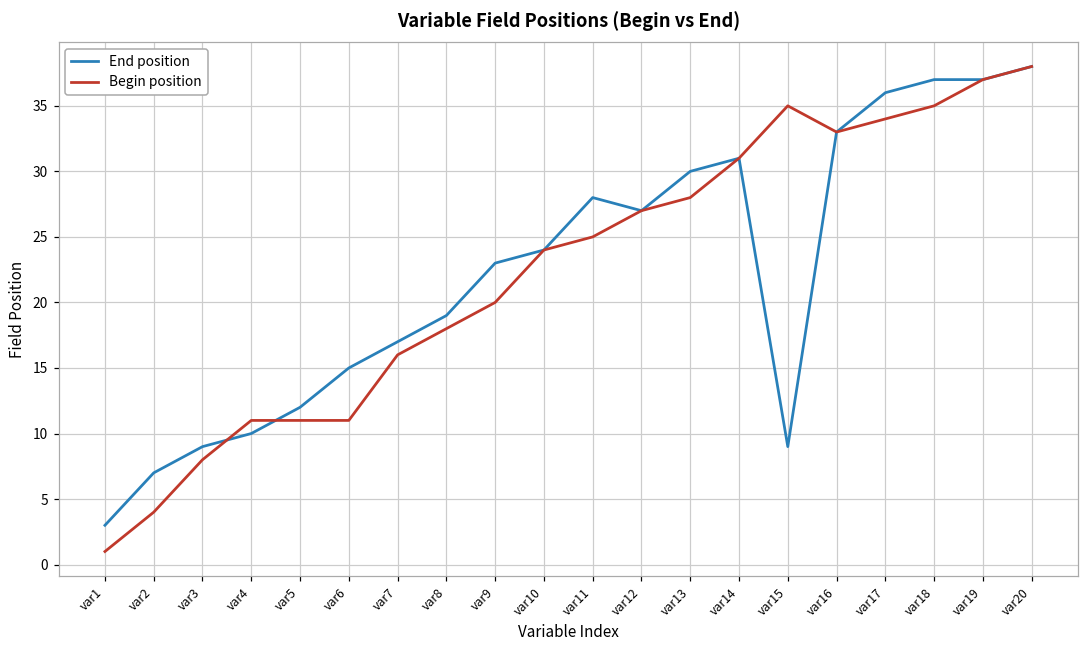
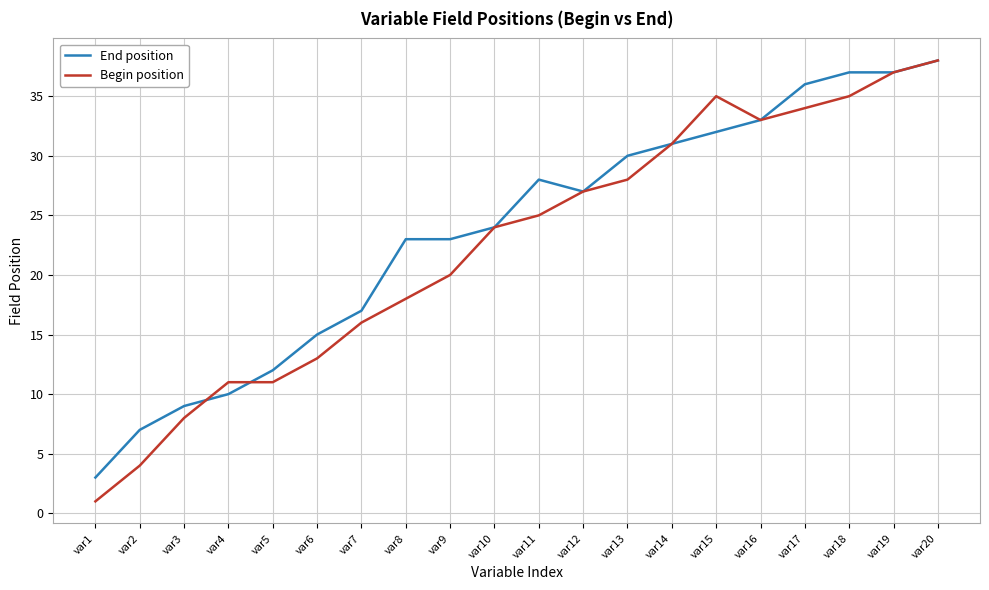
  {
    "End position": {
      "var1": 3,
      "var2": 7,
      "var3": 9,
      "var4": 10,
      "var5": 12,
      "var6": 15,
      "var7": 17,
-     "var8": 19,
+     "var8": 23,
      "var9": 23,
      "var11": 28,
      "var13": 30,
-     "var15": 9,
+     "var15": 32,
      "var17": 36,
      "var18": 37
    },
    "Begin position": {
      "var1": 1,
      "var2": 4,
      "var3": 8,
      "var4": 11,
      "var5": 11,
-     "var6": 11,
+     "var6": 13,
      "var7": 16,
      "var8": 18,
      "var9": 20,
      "var11": 25,
      "var13": 28,
      "var15": 35,
      "var17": 34,
      "var18": 35
    }
  }
